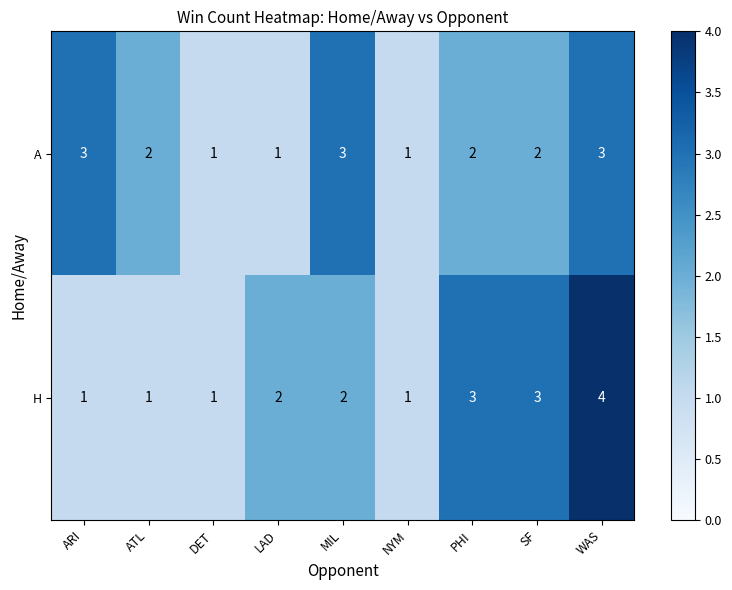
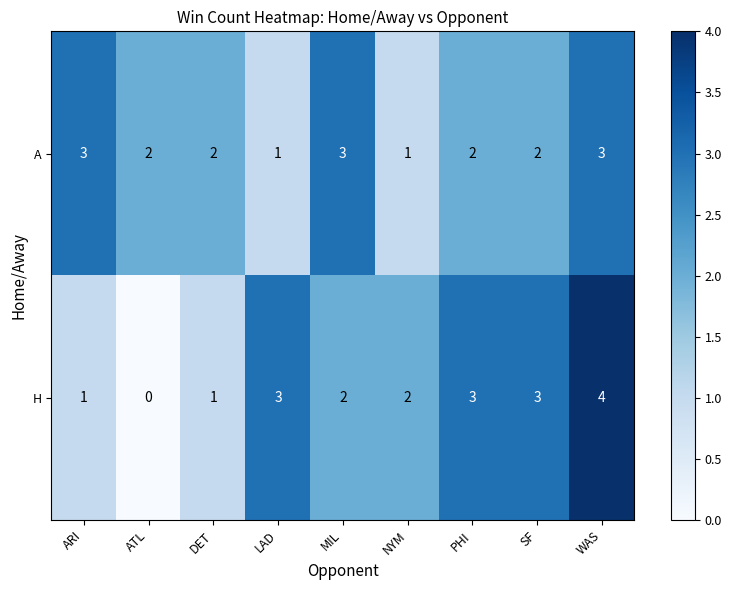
  {
    "A": {
      "ARI": 3,
      "ATL": 2,
-     "DET": 1,
+     "DET": 2,
      "LAD": 1,
      "MIL": 3,
      "NYM": 1,
      "PHI": 2,
      "SF": 2,
      "WAS": 3
    },
    "H": {
      "ARI": 1,
-     "ATL": 1,
+     "ATL": 0,
      "DET": 1,
-     "LAD": 2,
+     "LAD": 3,
      "MIL": 2,
-     "NYM": 1,
+     "NYM": 2,
      "PHI": 3,
      "SF": 3,
      "WAS": 4
    }
  }
